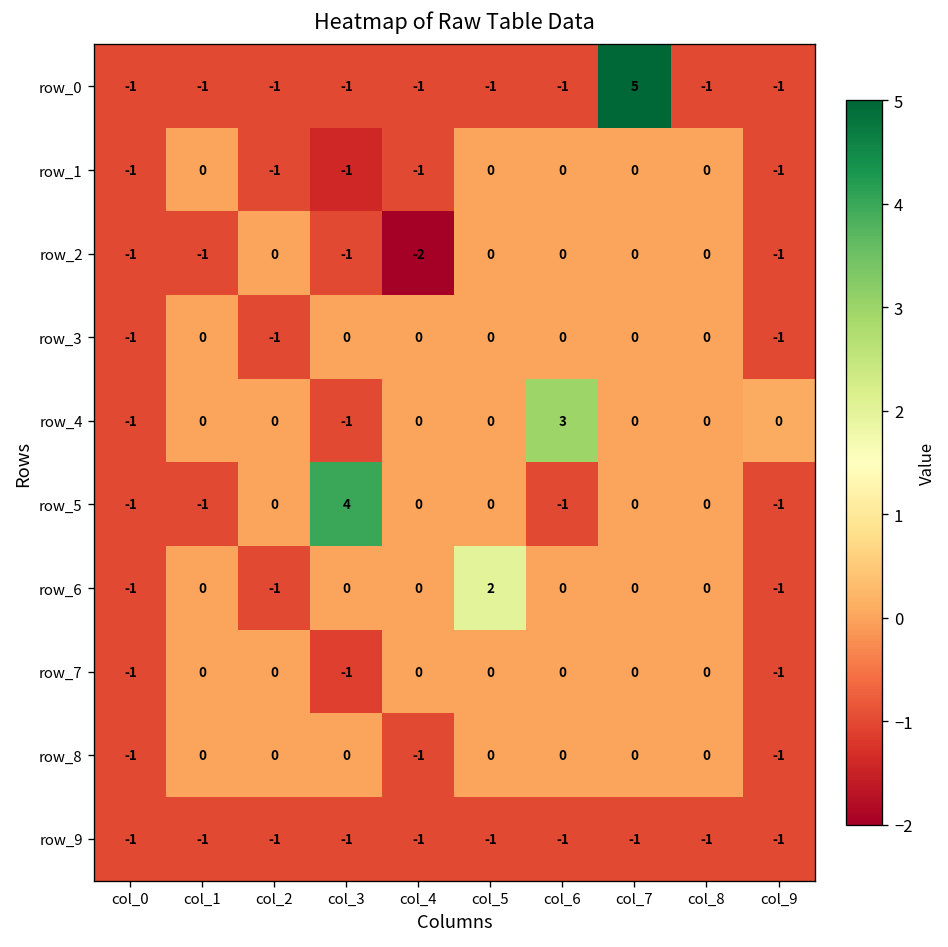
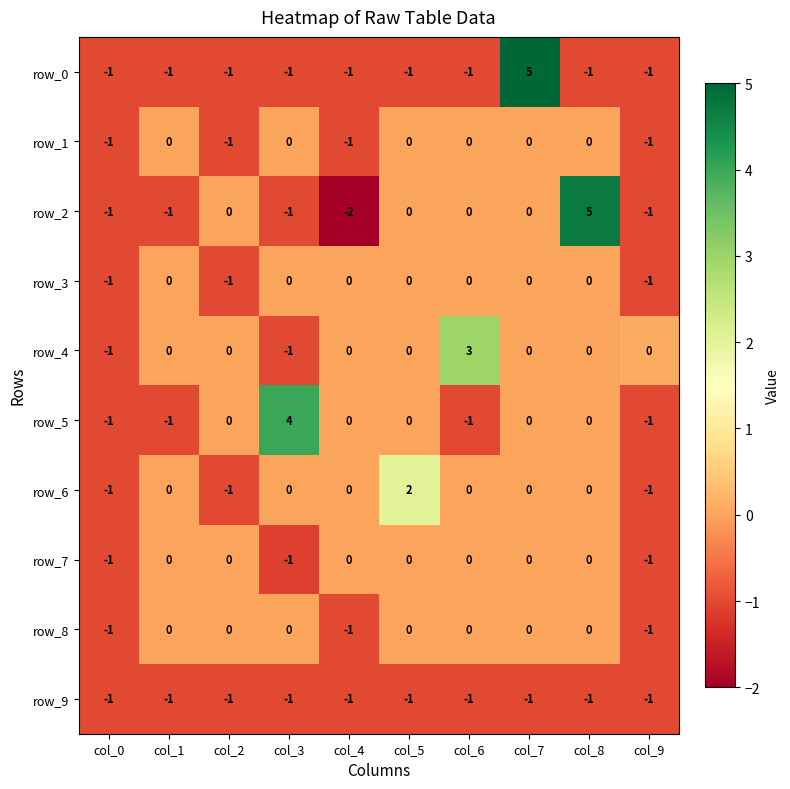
  {
    "row_0": {
      "col_0": -1,
      "col_1": -1,
      "col_2": -1,
      "col_3": -1,
      "col_4": -1,
      "col_5": -1,
      "col_6": -1,
      "col_7": 5,
      "col_8": -1,
      "col_9": -1
    },
    "row_1": {
      "col_0": -1,
      "col_1": 0,
      "col_2": -1,
-     "col_3": -1,
+     "col_3": 0,
      "col_4": -1,
      "col_5": 0,
      "col_6": 0,
      "col_7": 0,
      "col_8": 0,
      "col_9": -1
    },
    "row_2": {
      "col_0": -1,
      "col_1": -1,
      "col_2": 0,
      "col_3": -1,
      "col_4": -2,
      "col_5": 0,
      "col_6": 0,
      "col_7": 0,
-     "col_8": 0,
+     "col_8": 5,
      "col_9": -1
    },
    "row_3": {
      "col_0": -1,
      "col_1": 0,
      "col_2": -1,
      "col_3": 0,
      "col_4": 0,
      "col_5": 0,
      "col_6": 0,
      "col_7": 0,
      "col_8": 0,
      "col_9": -1
    },
    "row_4": {
      "col_0": -1,
      "col_1": 0,
      "col_2": 0,
      "col_3": -1,
      "col_4": 0,
      "col_5": 0,
      "col_6": 3,
      "col_7": 0,
      "col_8": 0,
      "col_9": 0
    },
    "row_5": {
      "col_0": -1,
      "col_1": -1,
      "col_2": 0,
      "col_3": 4,
      "col_4": 0,
      "col_5": 0,
      "col_6": -1,
      "col_7": 0,
      "col_8": 0,
      "col_9": -1
    },
    "row_6": {
      "col_0": -1,
      "col_1": 0,
      "col_2": -1,
      "col_3": 0,
      "col_4": 0,
      "col_5": 2,
      "col_6": 0,
      "col_7": 0,
      "col_8": 0,
      "col_9": -1
    },
    "row_7": {
      "col_0": -1,
      "col_1": 0,
      "col_2": 0,
      "col_3": -1,
      "col_4": 0,
      "col_5": 0,
      "col_6": 0,
      "col_7": 0,
      "col_8": 0,
      "col_9": -1
    },
    "row_8": {
      "col_0": -1,
      "col_1": 0,
      "col_2": 0,
      "col_3": 0,
      "col_4": -1,
      "col_5": 0,
      "col_6": 0,
      "col_7": 0,
      "col_8": 0,
      "col_9": -1
    },
    "row_9": {
      "col_0": -1,
      "col_1": -1,
      "col_2": -1,
      "col_3": -1,
      "col_4": -1,
      "col_5": -1,
      "col_6": -1,
      "col_7": -1,
      "col_8": -1,
      "col_9": -1
    }
  }
